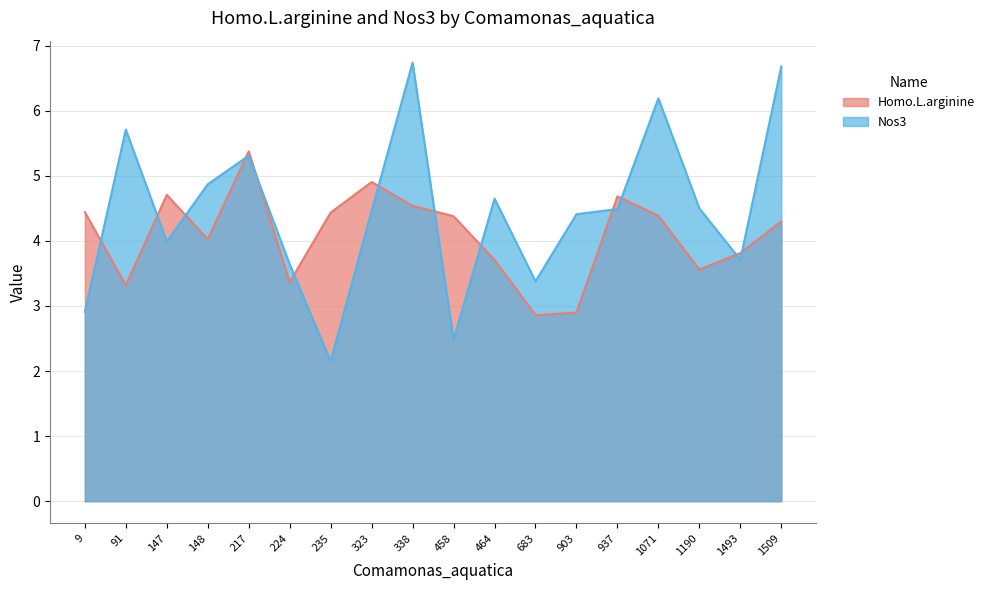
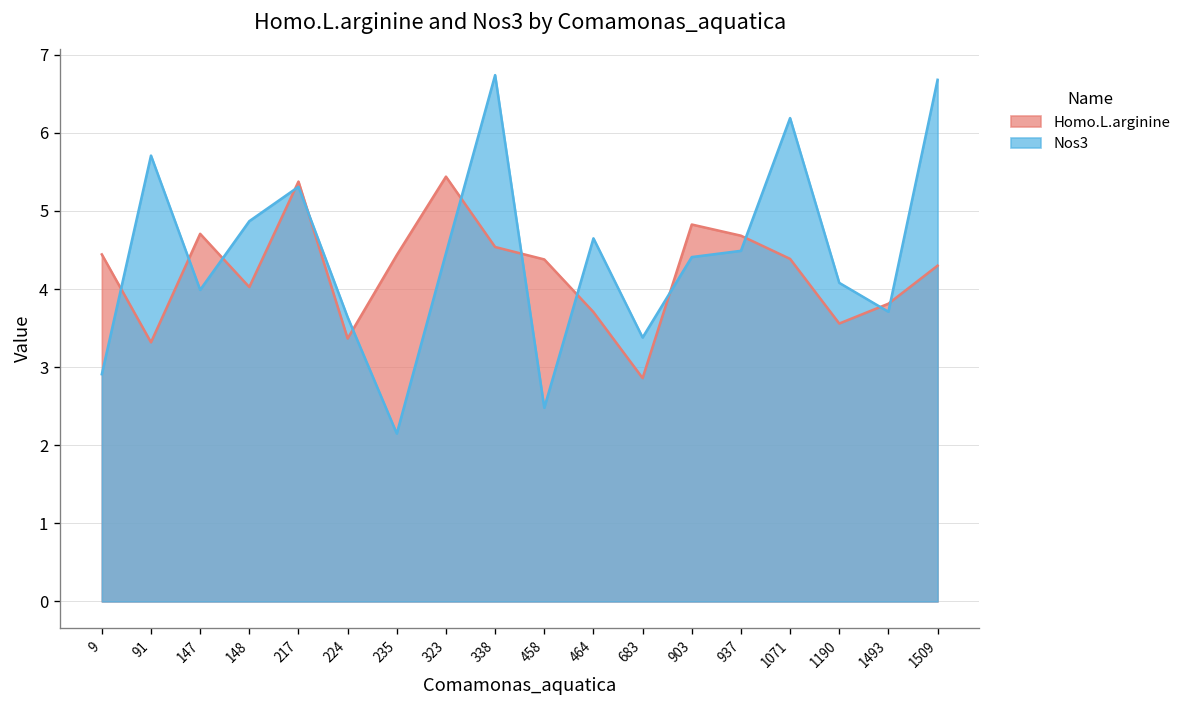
  {
    "Homo.L.arginine": {
      "9": 4.4,
      "91": 3.3,
      "147": 4.7,
      "148": 4.0,
      "217": 5.4,
      "224": 3.4,
      "235": 4.4,
-     "323": 4.9,
+     "323": 5.4,
      "338": 4.5,
      "458": 4.4,
      "464": 3.7,
      "683": 2.9,
-     "903": 2.9,
+     "903": 4.8,
      "937": 4.7,
      "1071": 4.4,
      "1190": 3.6,
      "1493": 3.8,
      "1509": 4.3
    },
    "Nos3": {
      "9": 2.9,
      "91": 5.7,
      "147": 4.0,
      "148": 4.9,
      "217": 5.3,
      "224": 3.6,
      "235": 2.2,
      "323": 4.5,
      "338": 6.7,
      "458": 2.5,
      "464": 4.7,
      "683": 3.4,
      "903": 4.4,
      "937": 4.5,
      "1071": 6.2,
-     "1190": 4.5,
+     "1190": 4.1,
      "1493": 3.7,
      "1509": 6.7
    }
  }
